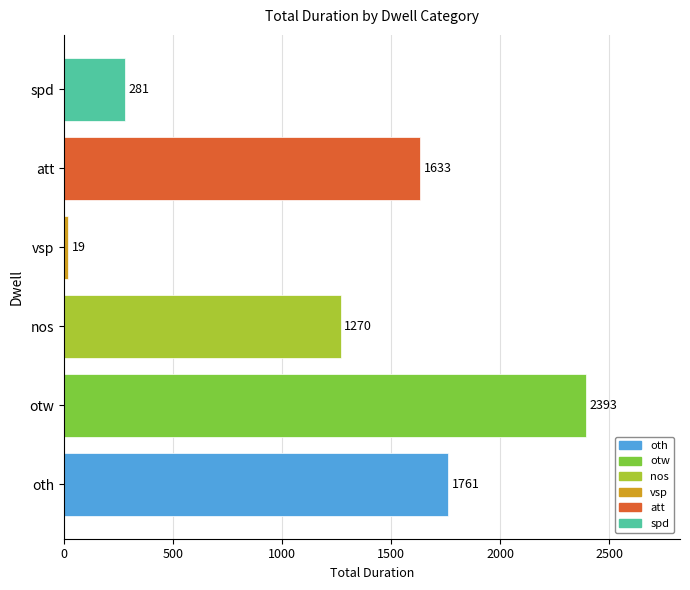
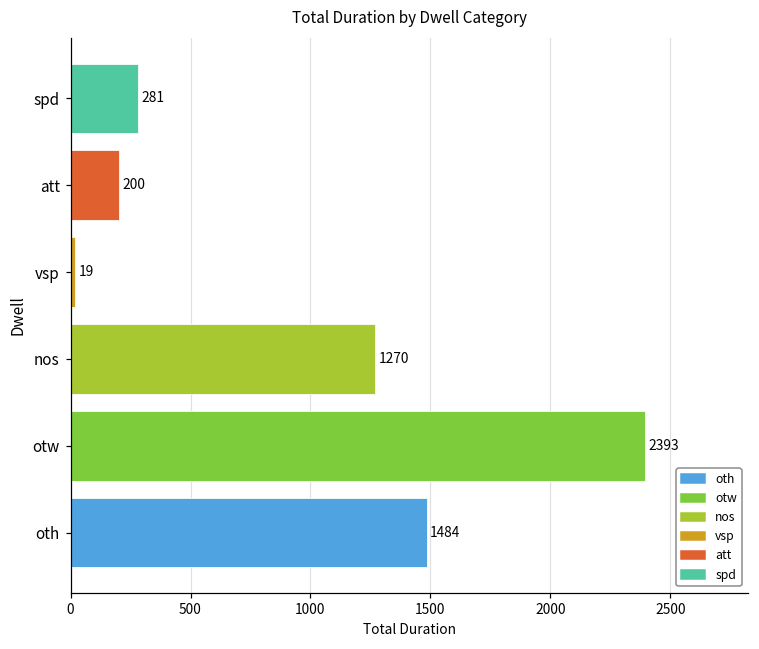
  {
    "spd": 281,
-   "att": 1633,
+   "att": 200,
    "vsp": 19,
    "nos": 1270,
    "otw": 2393,
-   "oth": 1761
+   "oth": 1484
  }
